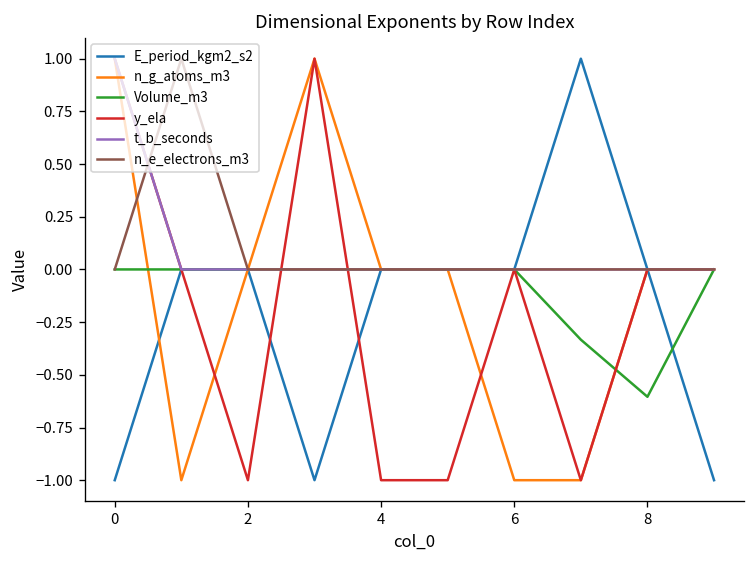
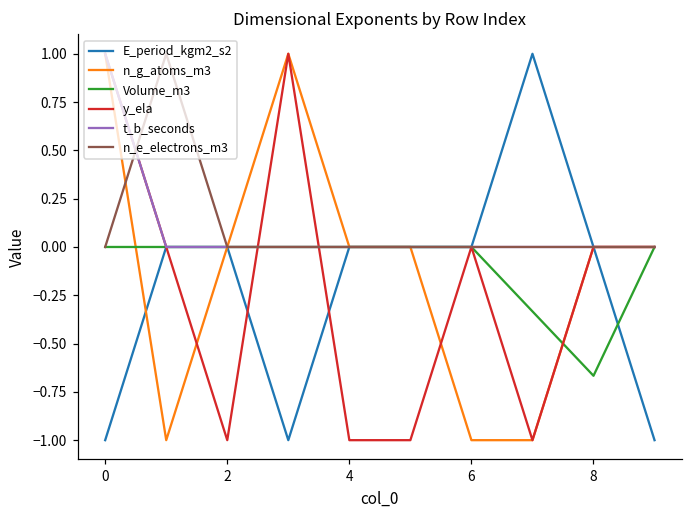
  {
    "E_period_kgm2_s2": {
      "0": -1.00
    },
    "n_g_atoms_m3": {
      "6": -1.00
    },
    "Volume_m3": {
-     "8": -0.60
+     "8": -0.67
    },
    "y_ela": {
      "2": -1.00,
      "4": -1.00
    }
  }
